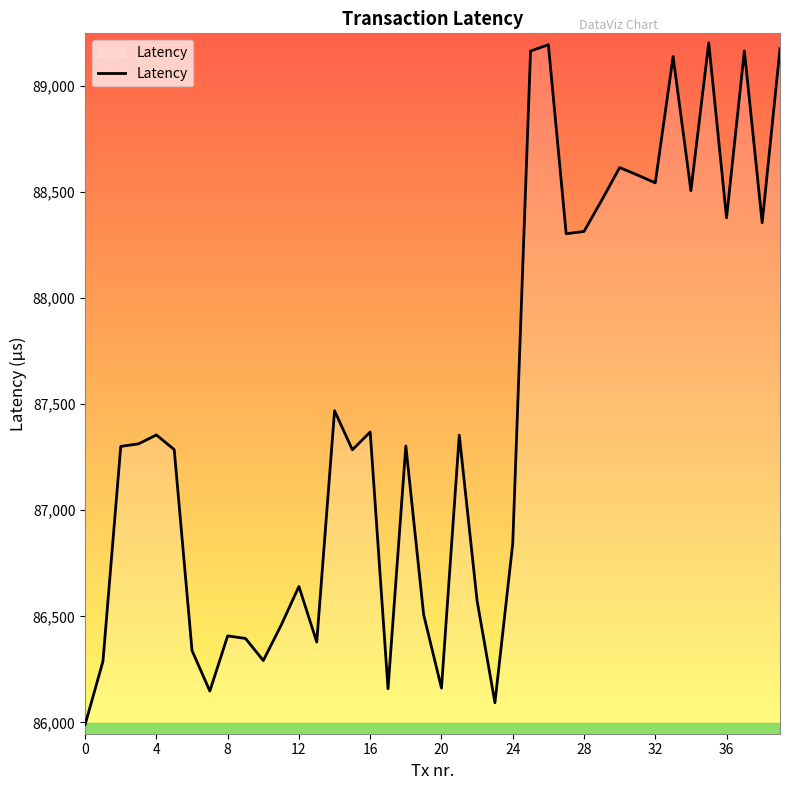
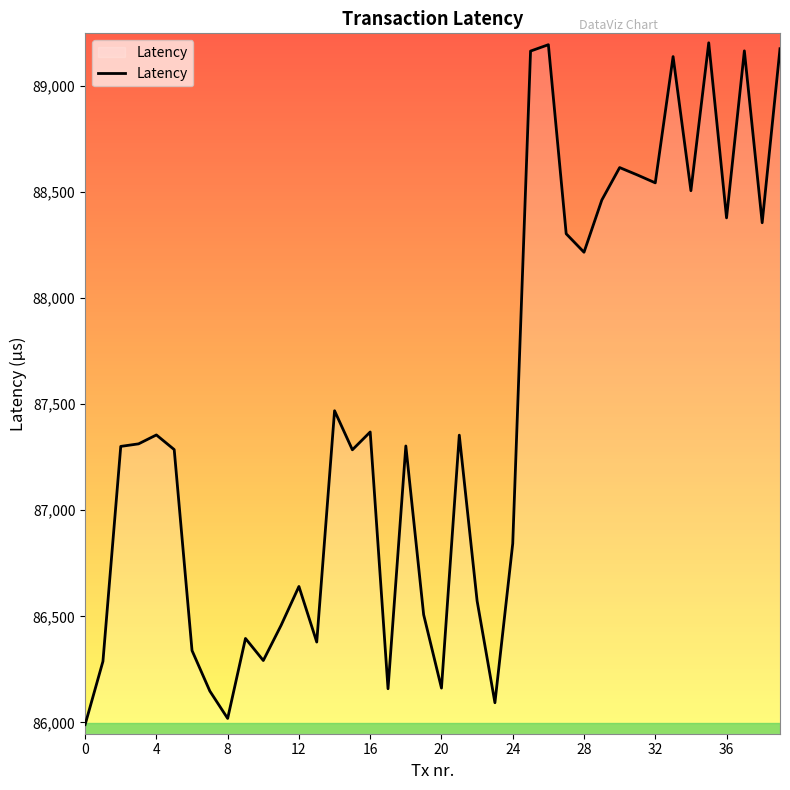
  {
    "4": "87,360",
-   "8": "86,410",
+   "8": "86,020",
    "12": "86,640",
    "16": "87,370",
    "20": "86,160",
    "24": "86,840",
-   "28": "88,310",
+   "28": "88,220",
    "32": "88,540",
    "36": "88,380"
  }
